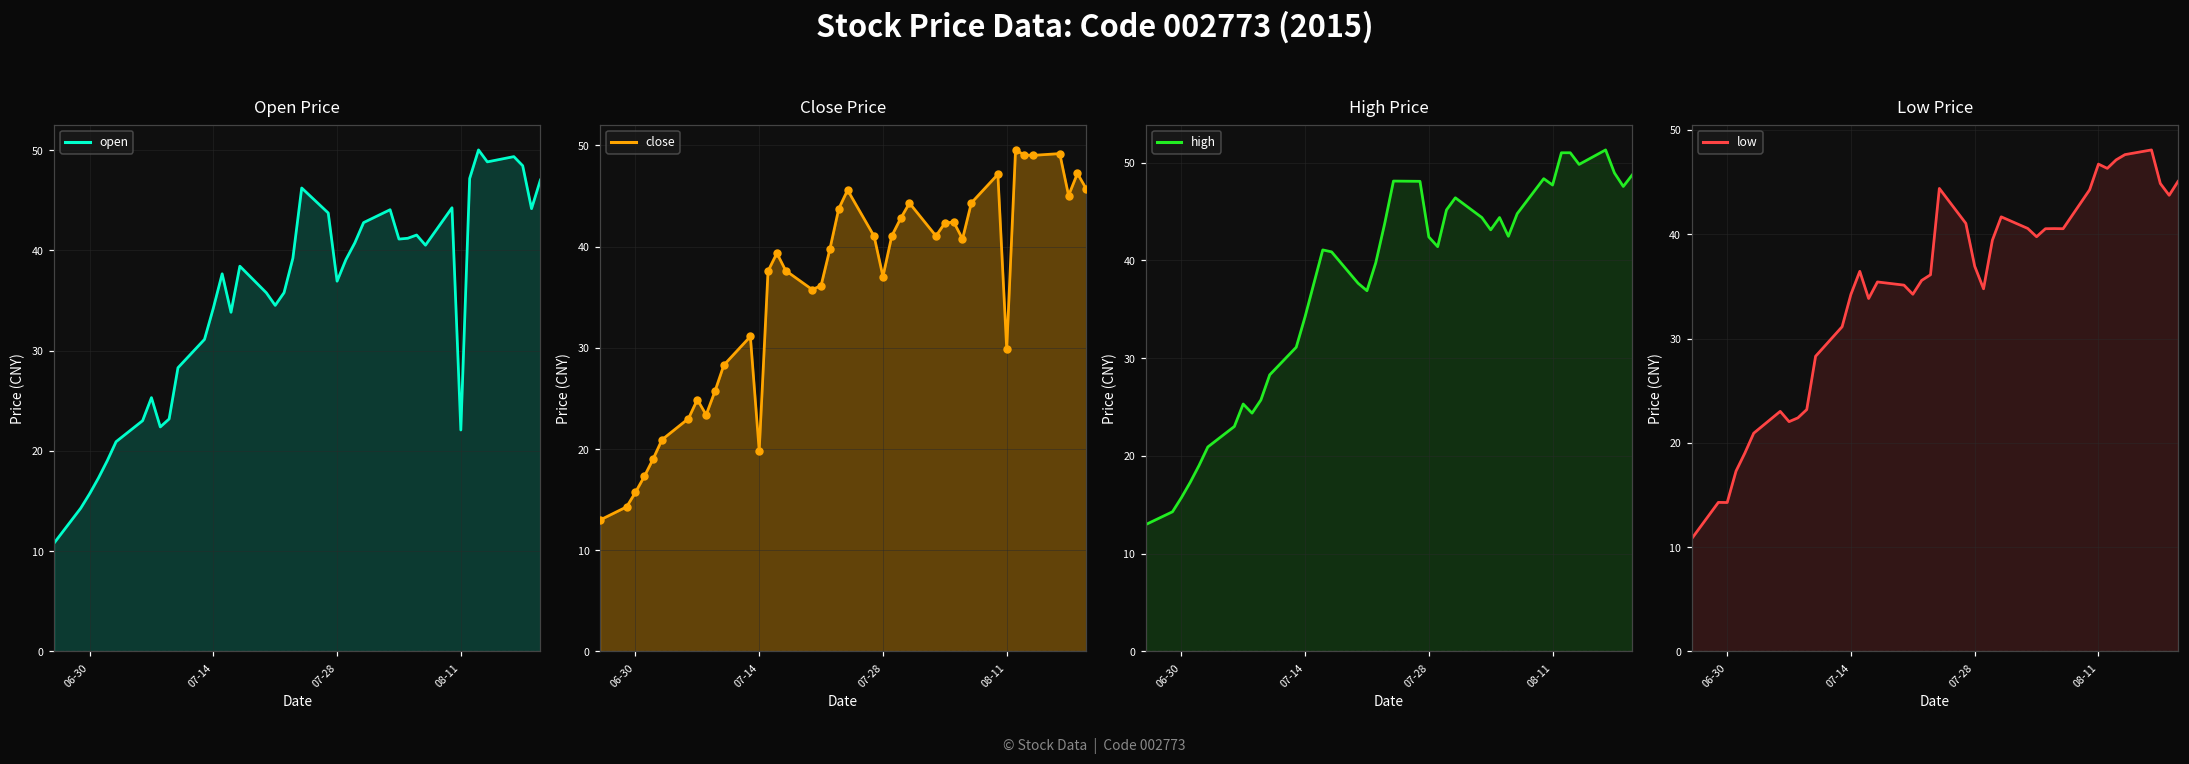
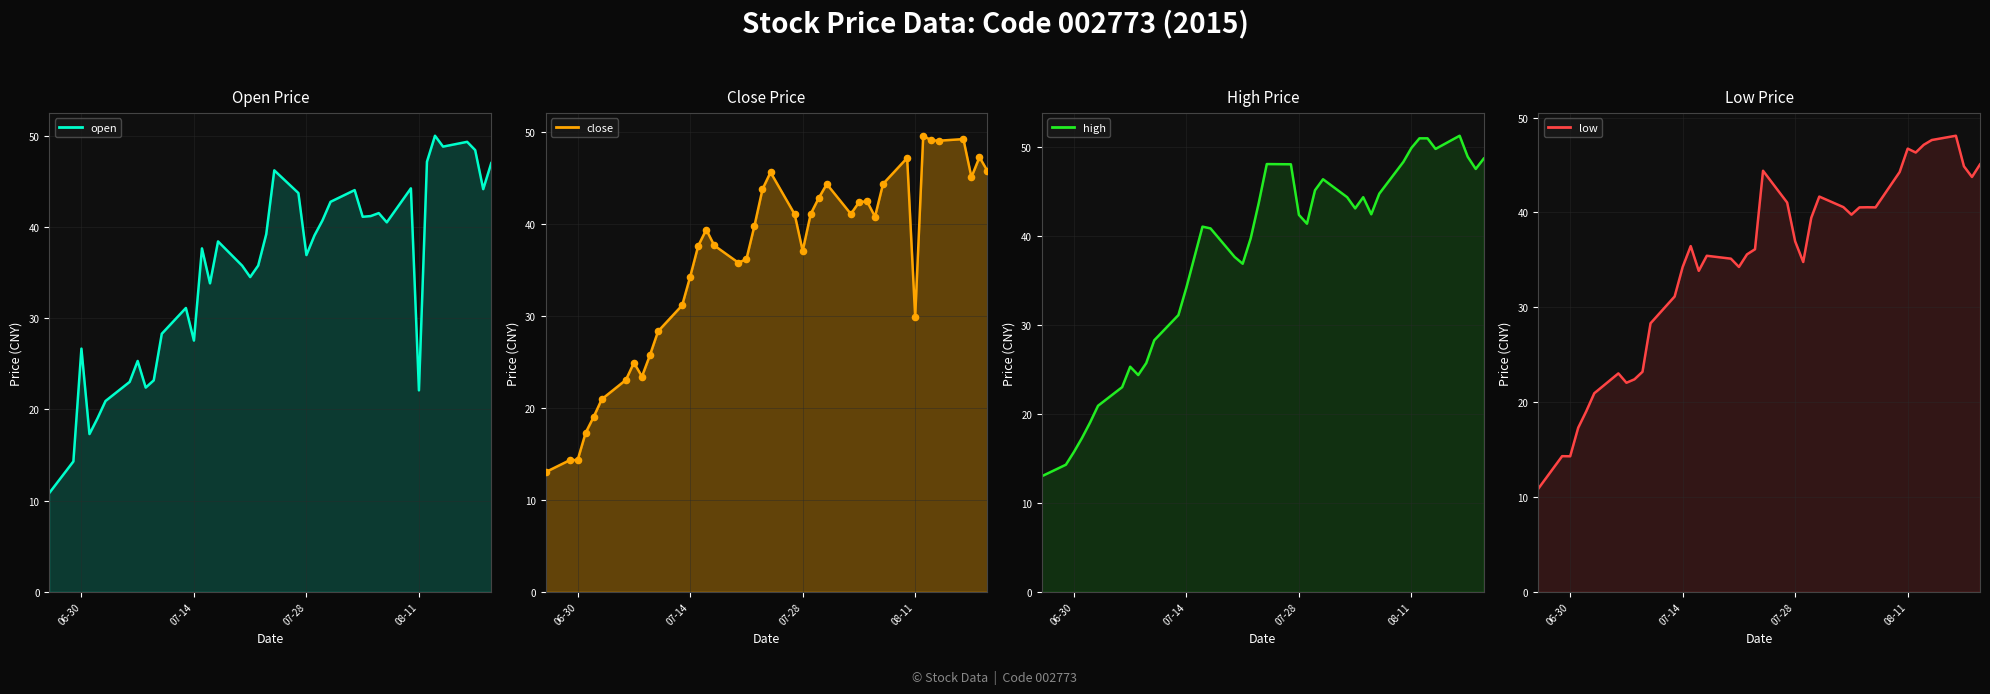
  {
    "Open Price": {
-     "06-30": 16,
-     "07-14": 34,
+     "06-30": 27,
+     "07-14": 28,
      "07-28": 37,
      "08-11": 22
    },
    "Close Price": {
-     "06-30": 16,
-     "07-14": 20,
+     "06-30": 14,
+     "07-14": 34,
      "07-28": 37,
      "08-11": 30
    },
    "High Price": {
      "06-30": 16,
      "07-14": 34,
      "07-28": 42,
-     "08-11": 48
+     "08-11": 50
    },
    "Low Price": {
      "06-30": 14,
      "07-14": 34,
      "07-28": 37,
      "08-11": 47
    }
  }
